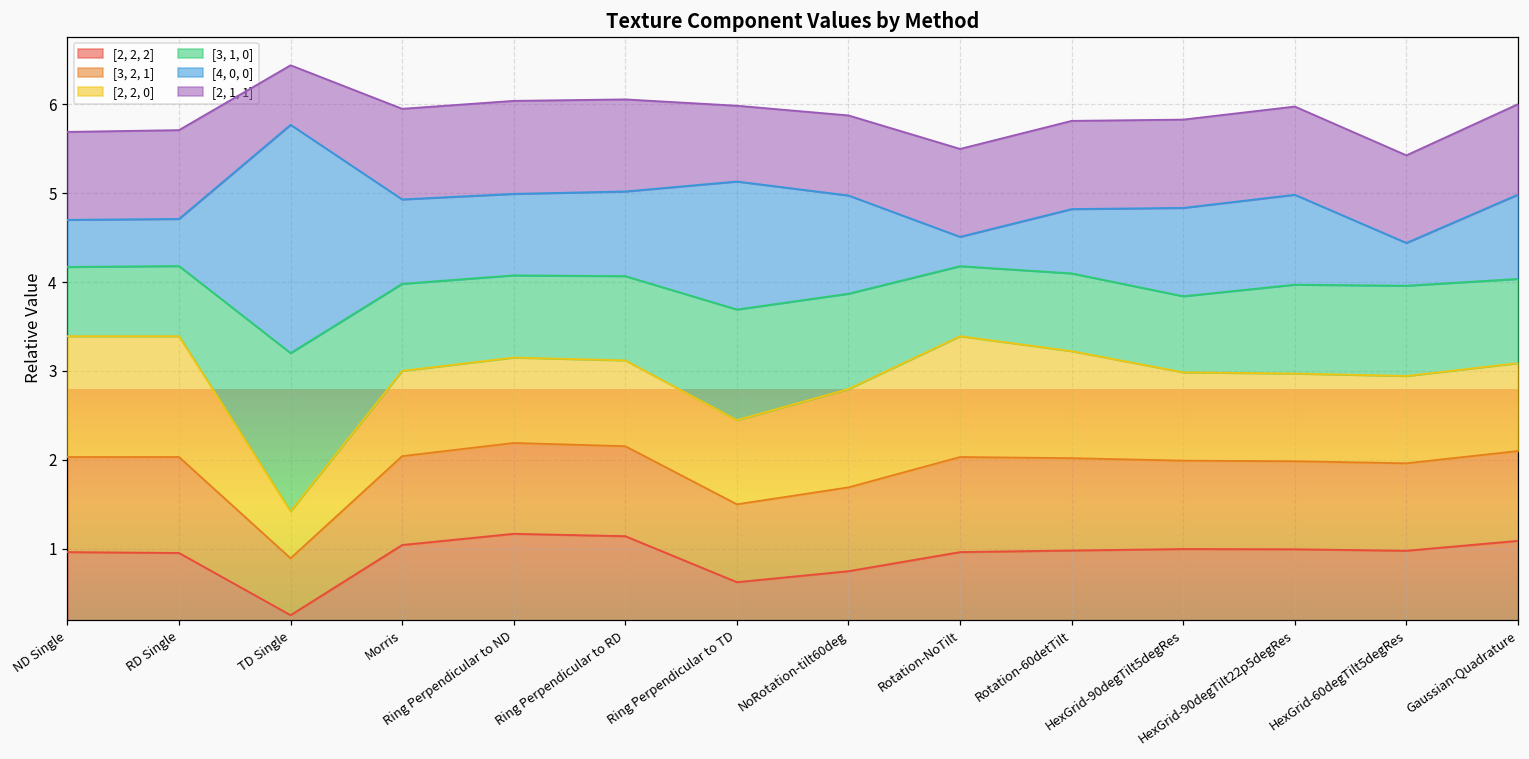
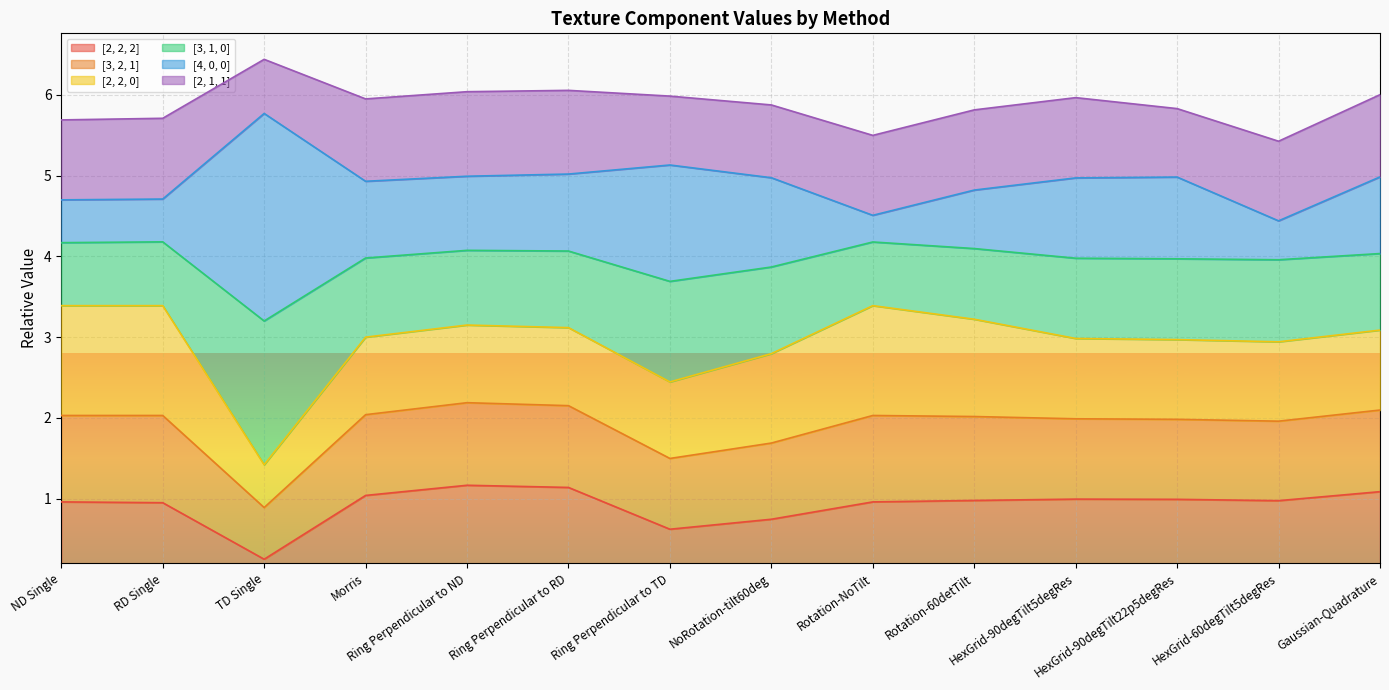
  {
    "[2, 2, 0]": {
      "ND Single": 1.4,
      "RD Single": 1.4,
      "TD Single": 0.5,
      "Morris": 1.0,
      "Ring Perpendicular to ND": 1.0,
      "Ring Perpendicular to RD": 1.0,
      "Ring Perpendicular to TD": 0.9,
      "NoRotation-tilt60deg": 1.1,
      "Rotation-NoTilt": 1.4,
      "Rotation-60detTilt": 1.2,
      "HexGrid-90degTilt5degRes": 1.0,
      "HexGrid-90degTilt22p5degRes": 1.0,
      "HexGrid-60degTilt5degRes": 1.0,
      "Gaussian-Quadrature": 1.0
    },
    "[3, 1, 0]": {
      "ND Single": 0.8,
      "RD Single": 0.8,
      "TD Single": 1.8,
      "Morris": 1.0,
      "Ring Perpendicular to ND": 0.9,
      "Ring Perpendicular to RD": 0.9,
      "Ring Perpendicular to TD": 1.2,
      "NoRotation-tilt60deg": 1.1,
      "Rotation-NoTilt": 0.8,
      "Rotation-60detTilt": 0.9,
-     "HexGrid-90degTilt5degRes": 0.9,
+     "HexGrid-90degTilt5degRes": 1.0,
      "HexGrid-90degTilt22p5degRes": 1.0,
      "HexGrid-60degTilt5degRes": 1.0,
      "Gaussian-Quadrature": 0.9
    },
    "[4, 0, 0]": {
      "ND Single": 0.5,
      "RD Single": 0.5,
      "TD Single": 2.6,
      "Morris": 0.9,
      "Ring Perpendicular to ND": 0.9,
      "Ring Perpendicular to RD": 1.0,
      "Ring Perpendicular to TD": 1.4,
      "NoRotation-tilt60deg": 1.1,
      "Rotation-NoTilt": 0.3,
      "Rotation-60detTilt": 0.7,
      "HexGrid-90degTilt5degRes": 1.0,
      "HexGrid-90degTilt22p5degRes": 1.0,
      "HexGrid-60degTilt5degRes": 0.5,
      "Gaussian-Quadrature": 0.9
    },
    "[2, 1, 1]": {
      "ND Single": 1.0,
      "RD Single": 1.0,
      "TD Single": 0.7,
      "Morris": 1.0,
      "Ring Perpendicular to ND": 1.0,
      "Ring Perpendicular to RD": 1.0,
      "Ring Perpendicular to TD": 0.9,
      "NoRotation-tilt60deg": 0.9,
      "Rotation-NoTilt": 1.0,
      "Rotation-60detTilt": 1.0,
      "HexGrid-90degTilt5degRes": 1.0,
-     "HexGrid-90degTilt22p5degRes": 1.0,
+     "HexGrid-90degTilt22p5degRes": 0.8,
      "HexGrid-60degTilt5degRes": 1.0,
      "Gaussian-Quadrature": 1.0
    }
  }
